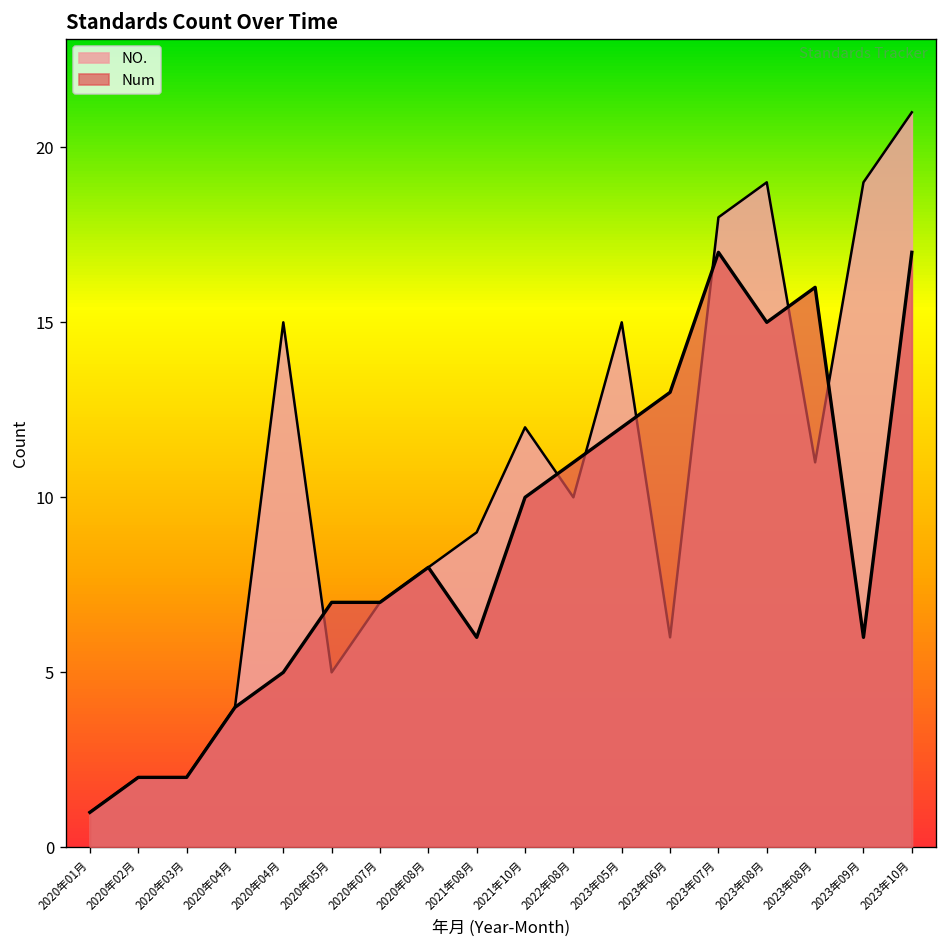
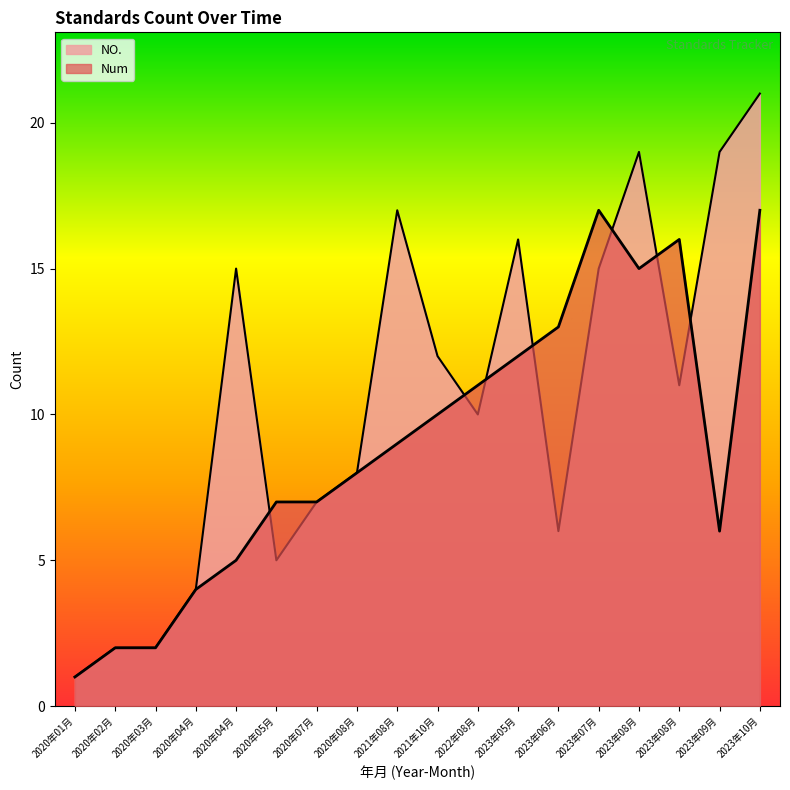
  {
    "NO.": {
      "2020年05月": 5,
-     "2021年08月": 9,
+     "2021年08月": 17,
      "2021年10月": 12,
      "2022年08月": 10,
-     "2023年05月": 15,
+     "2023年05月": 16,
      "2023年06月": 6,
-     "2023年07月": 18,
+     "2023年07月": 15,
      "2023年09月": 19,
      "2023年10月": 21
    },
    "Num": {
      "2020年05月": 7,
-     "2021年08月": 6,
+     "2021年08月": 9,
      "2021年10月": 10,
      "2022年08月": 11,
      "2023年05月": 12,
      "2023年06月": 13,
      "2023年07月": 17,
      "2023年09月": 6,
      "2023年10月": 17
    }
  }
